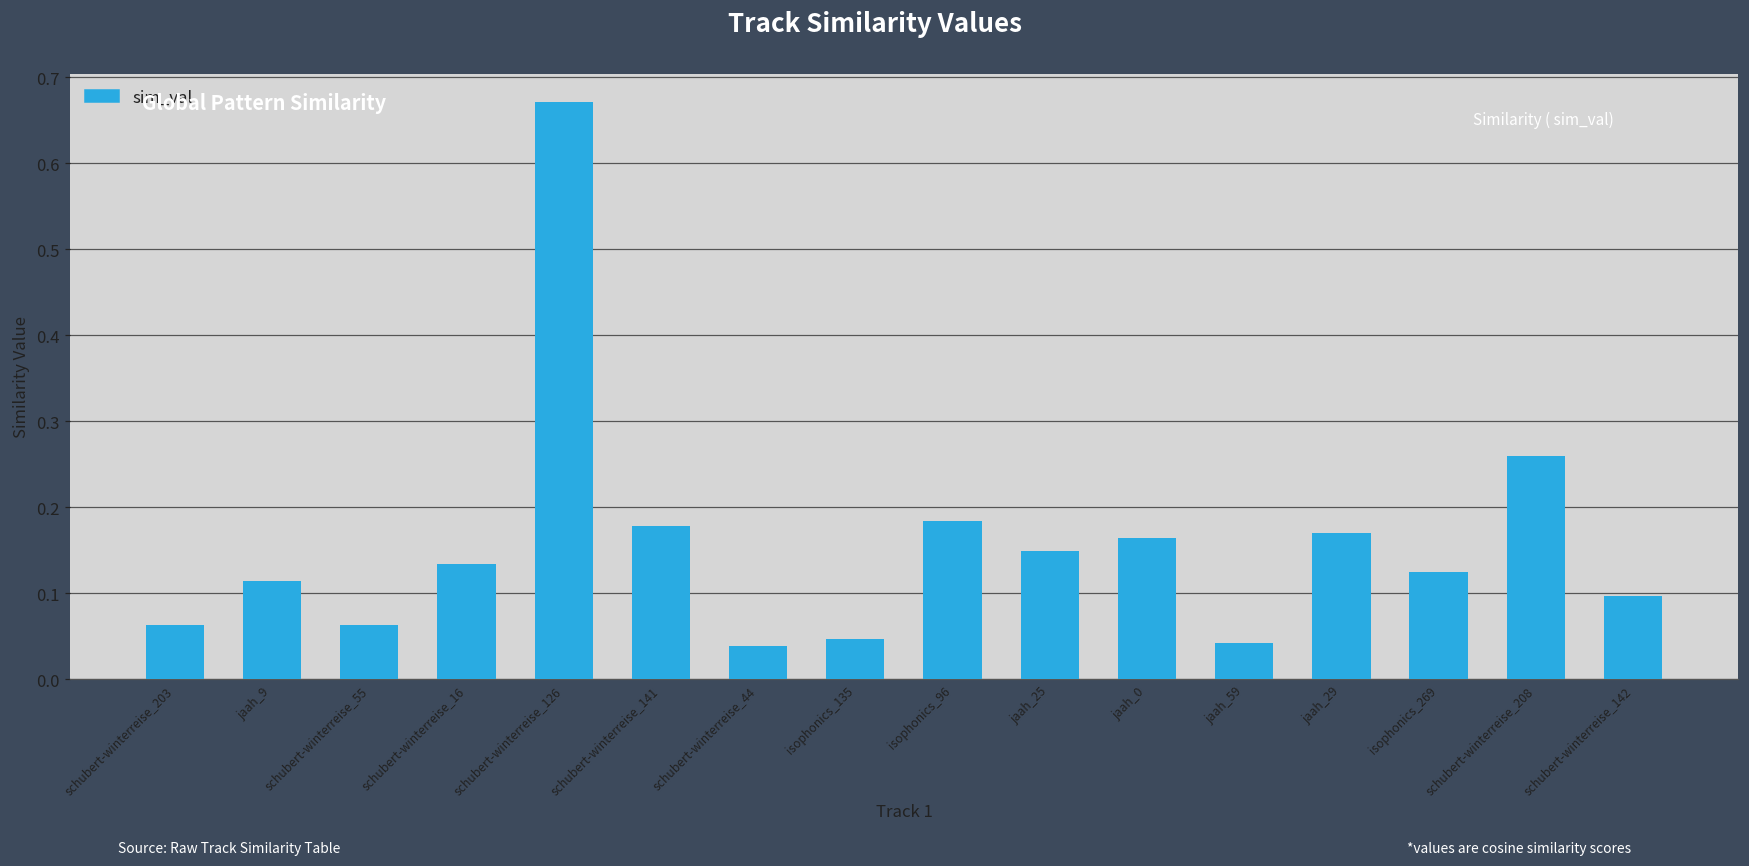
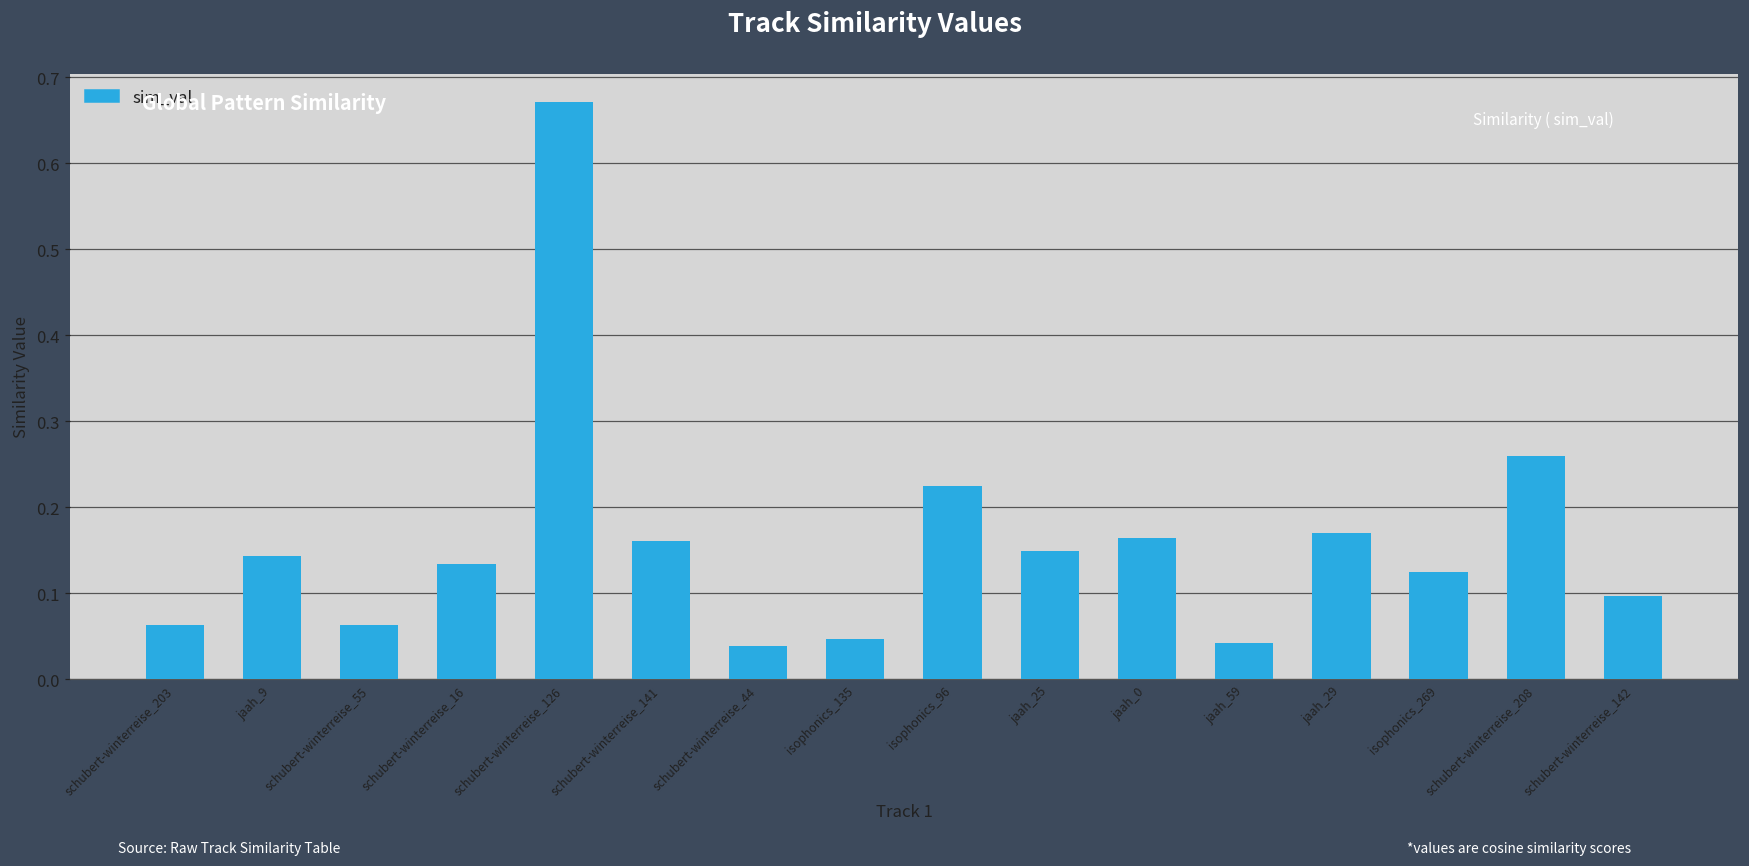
  {
    "schubert-winterreise_203": 0.06,
-   "jaah_9": 0.11,
+   "jaah_9": 0.14,
    "schubert-winterreise_55": 0.06,
    "schubert-winterreise_16": 0.13,
    "schubert-winterreise_126": 0.67,
-   "schubert-winterreise_141": 0.18,
+   "schubert-winterreise_141": 0.16,
    "schubert-winterreise_44": 0.04,
    "isophonics_135": 0.05,
-   "isophonics_96": 0.18,
+   "isophonics_96": 0.23,
    "jaah_25": 0.15,
    "jaah_0": 0.16,
    "jaah_59": 0.04,
    "jaah_29": 0.17,
    "isophonics_269": 0.13,
    "schubert-winterreise_208": 0.26,
    "schubert-winterreise_142": 0.10
  }
